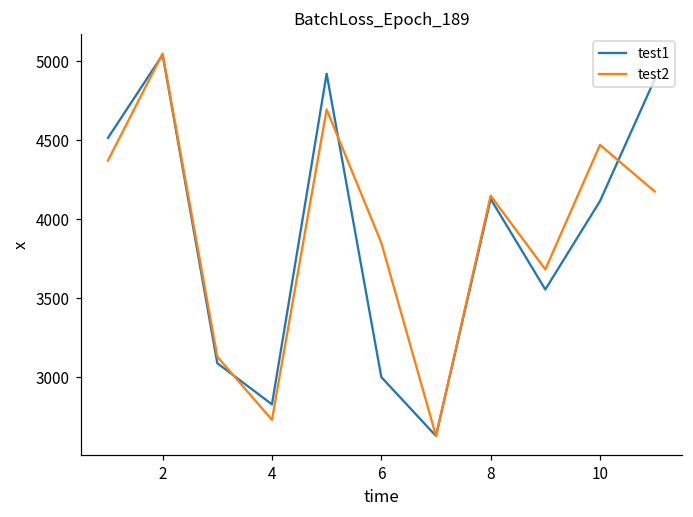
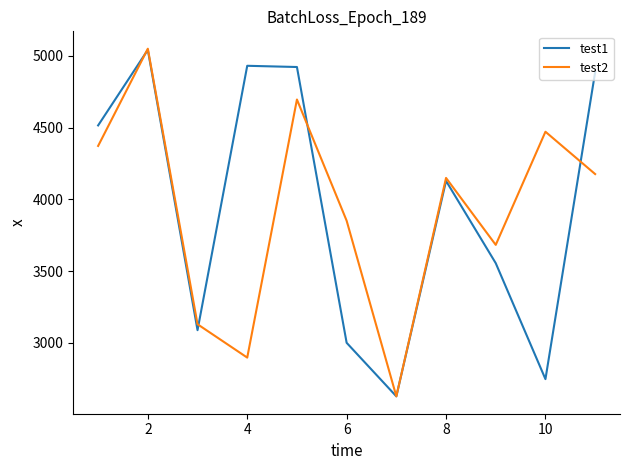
  {
    "test1": {
-     "4": 2830,
+     "4": 4930,
      "6": 3000,
      "8": 4130,
-     "10": 4120
+     "10": 2750
    },
    "test2": {
-     "4": 2730,
+     "4": 2900,
      "6": 3850,
      "8": 4150,
      "10": 4470
    }
  }
